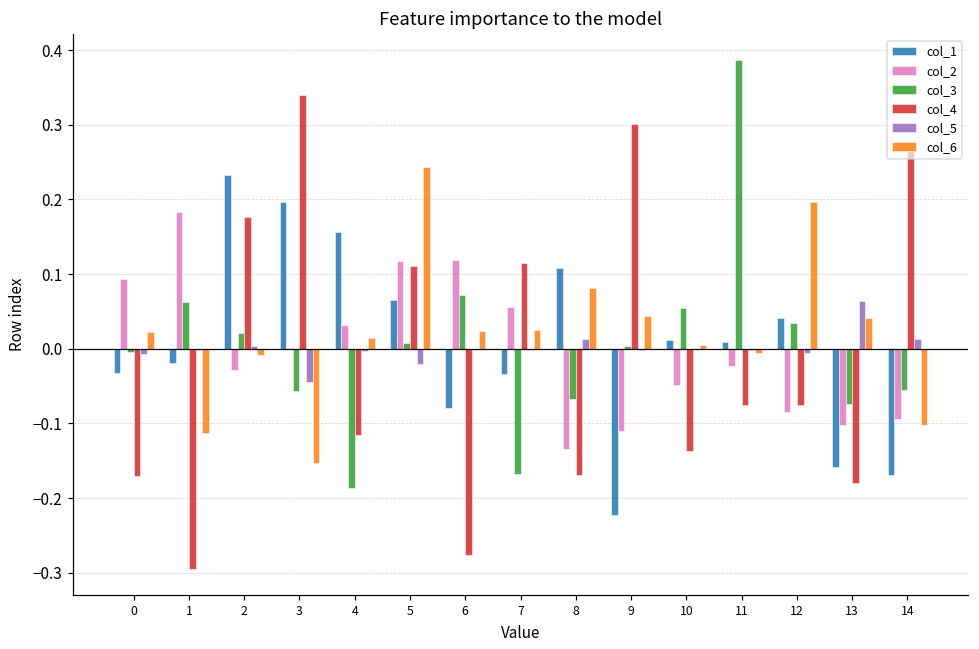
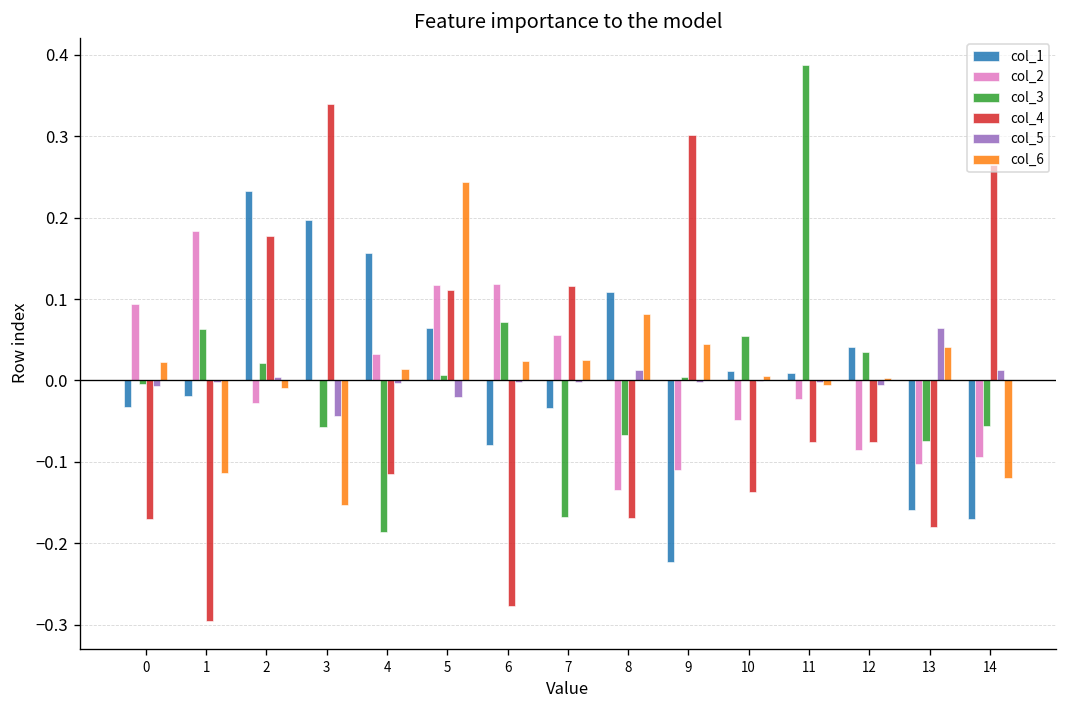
  {
    "col_1": {
      "0": -0.03,
      "1": -0.02,
      "2": 0.23,
      "3": 0.20,
      "4": 0.16,
      "5": 0.06,
      "6": -0.08,
      "7": -0.03,
      "8": 0.11,
      "9": -0.22,
      "10": 0.01,
      "11": 0.01,
      "12": 0.04,
      "13": -0.16,
      "14": -0.17
    },
    "col_2": {
      "0": 0.09,
      "1": 0.18,
      "2": -0.03,
      "4": 0.03,
      "5": 0.12,
      "6": 0.12,
      "7": 0.06,
      "8": -0.13,
      "9": -0.11,
      "10": -0.05,
      "11": -0.02,
      "12": -0.08,
      "13": -0.10,
      "14": -0.09
    },
    "col_3": {
      "0": 0.00,
      "1": 0.06,
      "2": 0.02,
      "3": -0.06,
      "4": -0.19,
      "5": 0.01,
      "6": 0.07,
      "7": -0.17,
      "8": -0.07,
      "9": 0.00,
      "10": 0.05,
      "11": 0.39,
      "12": 0.03,
      "13": -0.07,
      "14": -0.06
    },
    "col_4": {
      "0": -0.17,
      "1": -0.30,
      "2": 0.18,
      "3": 0.34,
      "4": -0.12,
      "5": 0.11,
      "6": -0.28,
      "7": 0.12,
      "8": -0.17,
      "9": 0.30,
      "10": -0.14,
      "11": -0.08,
      "12": -0.07,
      "13": -0.18,
      "14": 0.26
    },
    "col_5": {
      "0": -0.01,
      "2": 0.00,
      "3": -0.04,
      "5": -0.02,
      "8": 0.01,
      "12": -0.01,
      "13": 0.06,
      "14": 0.01
    },
    "col_6": {
      "0": 0.02,
      "1": -0.11,
      "2": -0.01,
      "3": -0.15,
      "4": 0.01,
      "5": 0.24,
      "6": 0.02,
      "7": 0.03,
      "8": 0.08,
      "9": 0.04,
      "10": 0.01,
      "11": -0.01,
-     "12": 0.20,
+     "12": 0.00,
      "13": 0.04,
-     "14": -0.10
+     "14": -0.12
    }
  }
